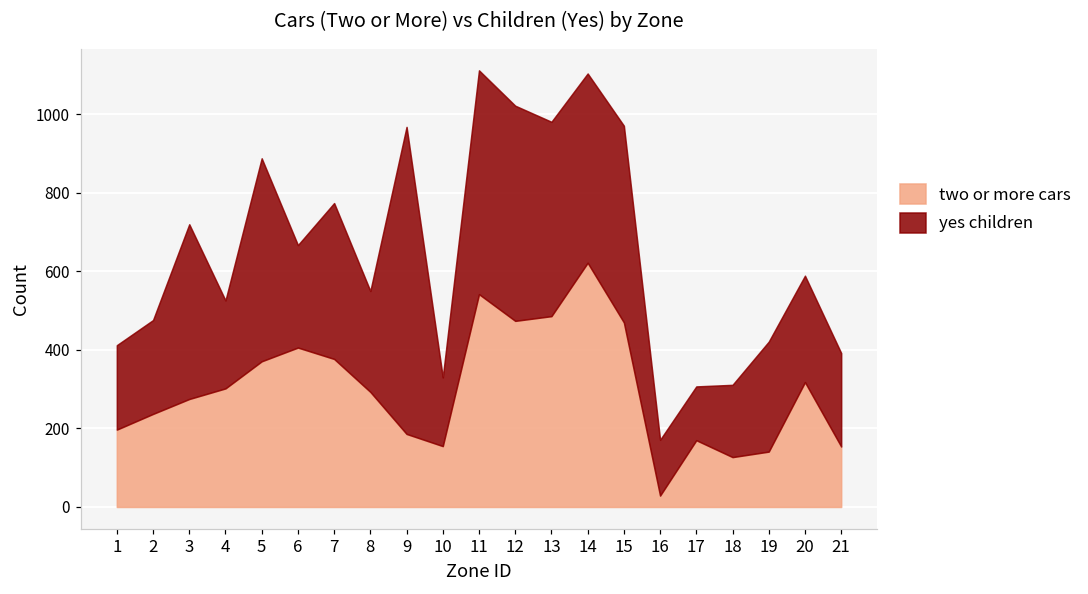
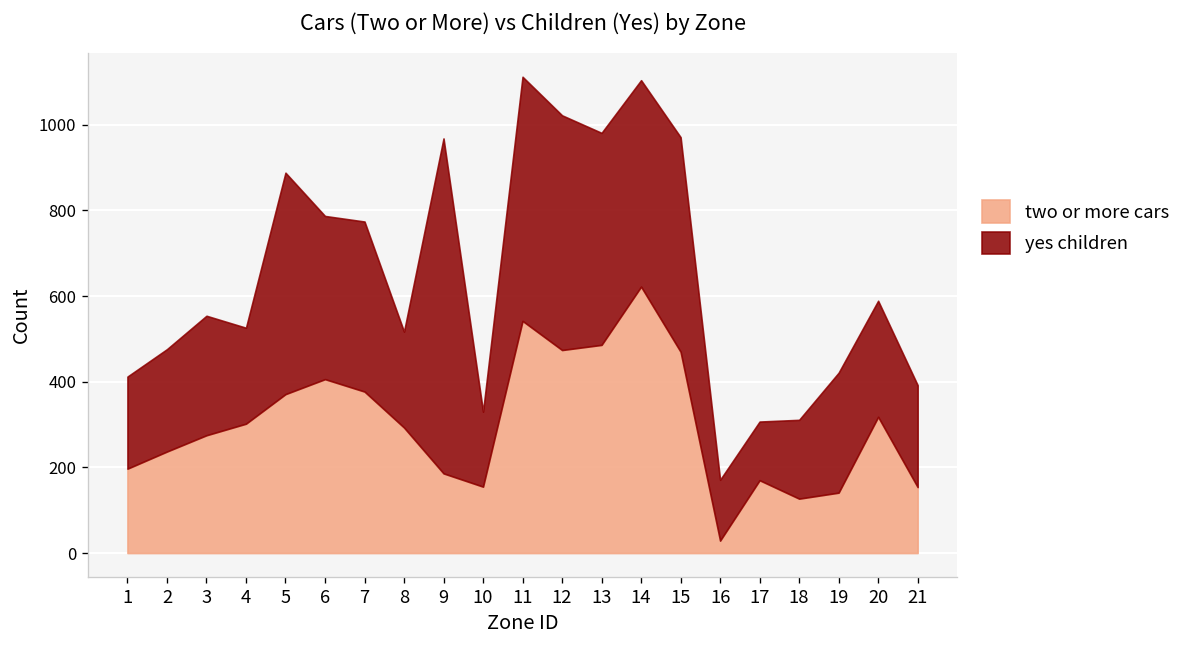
  {
    "two or more cars": {
      "1": 200,
      "2": 240,
      "3": 280,
      "4": 300,
      "5": 370,
      "6": 410,
      "7": 380,
      "8": 290,
      "9": 190,
      "10": 160,
      "11": 540,
      "12": 470,
      "13": 490,
      "14": 620,
      "15": 470,
      "16": 30,
      "17": 170,
      "18": 130,
      "19": 140,
      "20": 320,
      "21": 150
    },
    "yes children": {
      "1": 220,
      "2": 240,
-     "3": 450,
+     "3": 280,
      "4": 220,
      "5": 520,
-     "6": 260,
+     "6": 380,
      "7": 400,
-     "8": 260,
+     "8": 220,
      "9": 780,
      "10": 180,
      "11": 570,
      "12": 550,
      "13": 500,
      "14": 480,
      "15": 500,
      "16": 140,
      "17": 140,
      "18": 180,
      "19": 280,
      "20": 270,
      "21": 240
    }
  }
